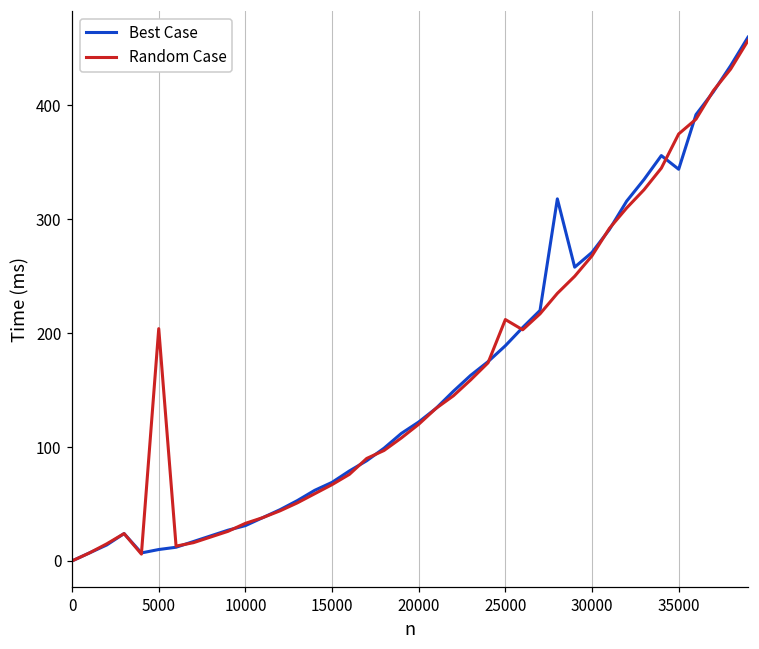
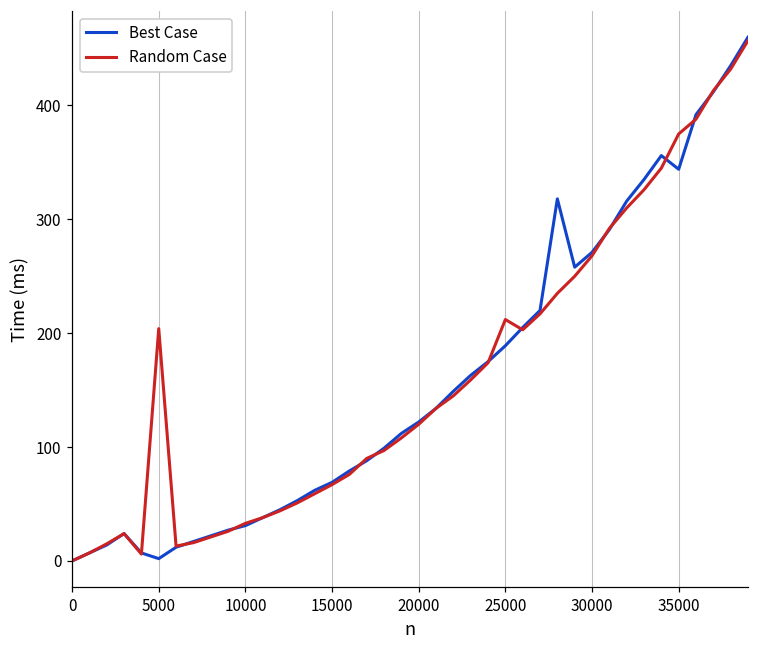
  {
    "Best Case": {
-     "5000": 10,
+     "5000": 2,
      "25000": 189,
      "30000": 271,
      "35000": 344
    },
    "Random Case": {
      "5000": 204,
      "25000": 212,
      "30000": 268,
      "35000": 375
    }
  }
